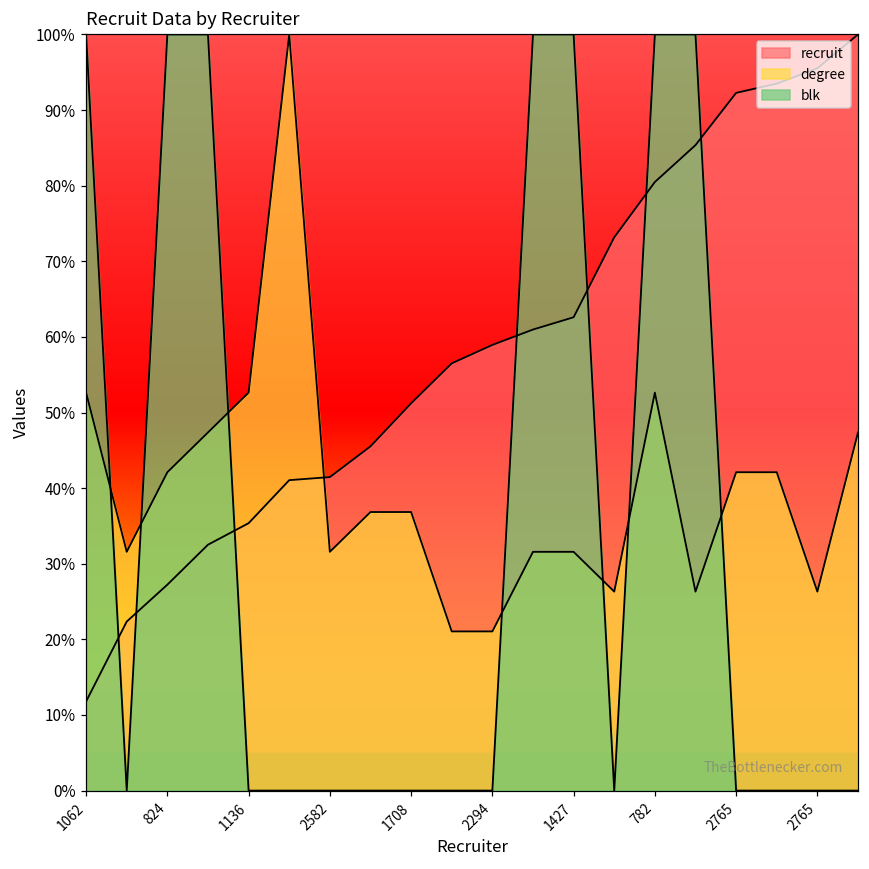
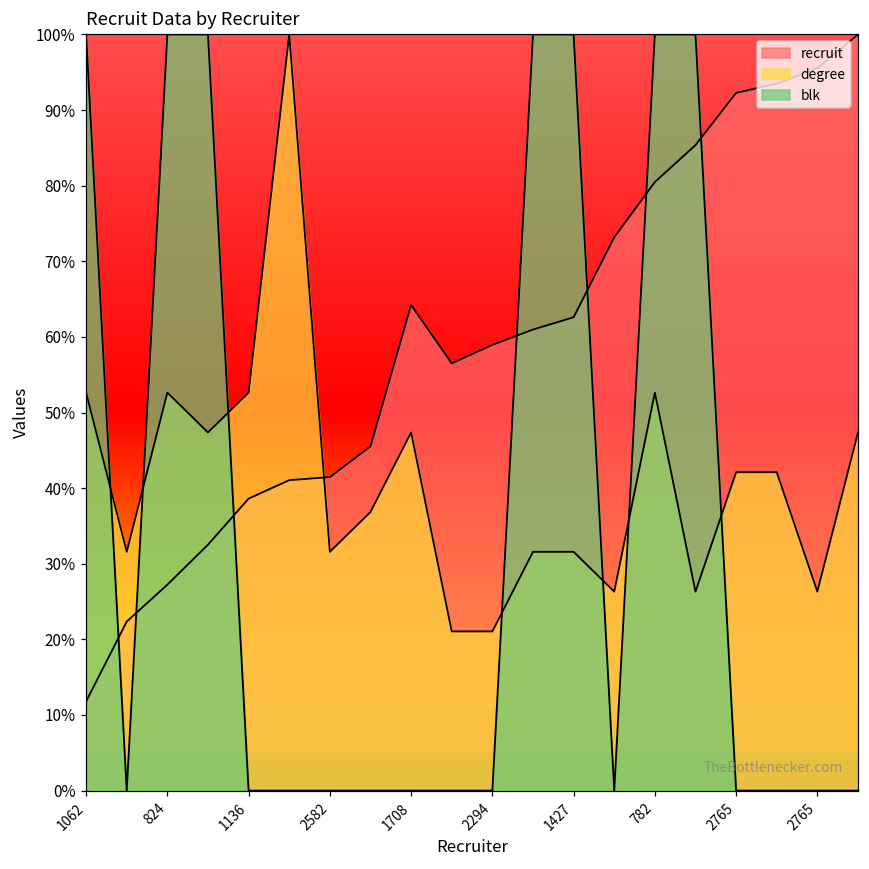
  {
    "recruit": {
      "1062": "12%",
      "824": "27%",
-     "1136": "35%",
+     "1136": "39%",
      "2582": "41%",
-     "1708": "51%",
+     "1708": "64%",
      "2294": "59%",
      "1427": "63%",
      "782": "80%"
    },
    "degree": {
      "1062": "53%",
-     "824": "42%",
+     "824": "53%",
      "1136": "53%",
      "2582": "32%",
-     "1708": "37%",
+     "1708": "47%",
      "2294": "21%",
      "1427": "32%",
      "782": "53%"
    },
    "blk": {
      "1062": "100%",
      "824": "100%",
      "1136": "0%",
      "2582": "0%",
      "1708": "0%",
      "2294": "0%",
      "1427": "100%",
      "782": "100%"
    }
  }
